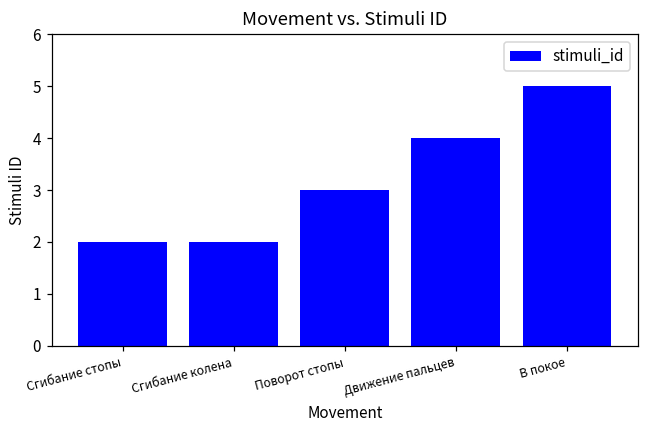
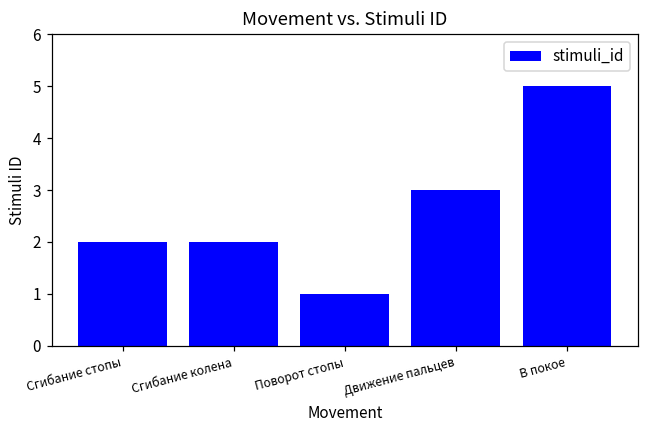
  {
    "Сгибание стопы": 2,
    "Сгибание колена": 2,
-   "Поворот стопы": 3,
-   "Движение пальцев": 4,
+   "Поворот стопы": 1,
+   "Движение пальцев": 3,
    "В покое": 5
  }
